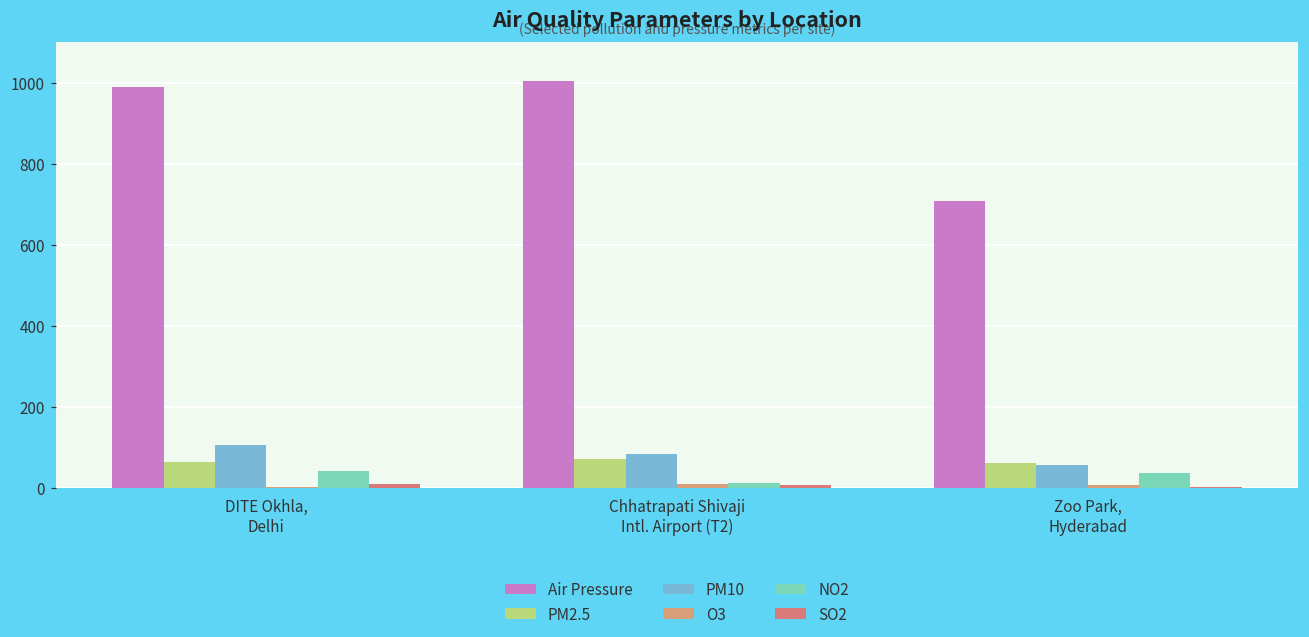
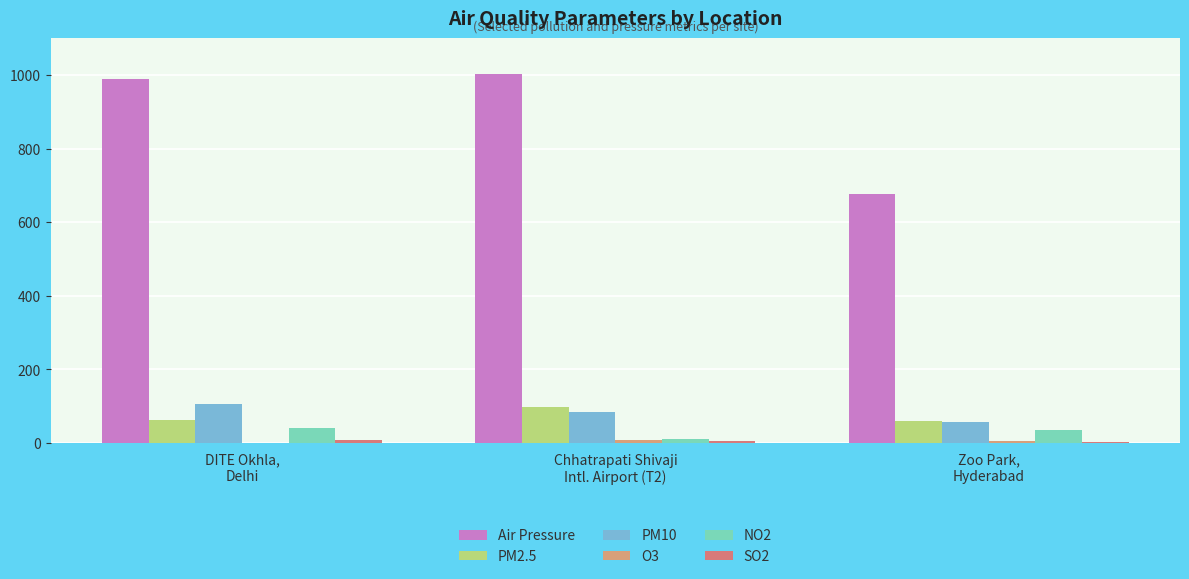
  {
    "Air Pressure": {
      "DITE Okhla, Delhi": 990,
      "Chhatrapati Shivaji Intl. Airport (T2)": 1000,
-     "Zoo Park, Hyderabad": 710
+     "Zoo Park, Hyderabad": 680
    },
    "PM2.5": {
      "DITE Okhla, Delhi": 60,
-     "Chhatrapati Shivaji Intl. Airport (T2)": 70,
+     "Chhatrapati Shivaji Intl. Airport (T2)": 100,
      "Zoo Park, Hyderabad": 60
    }
  }
